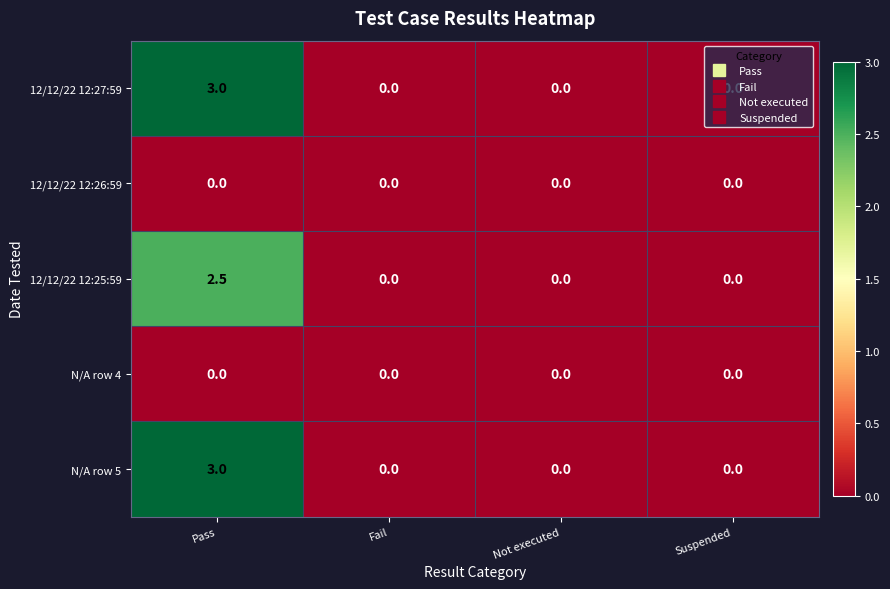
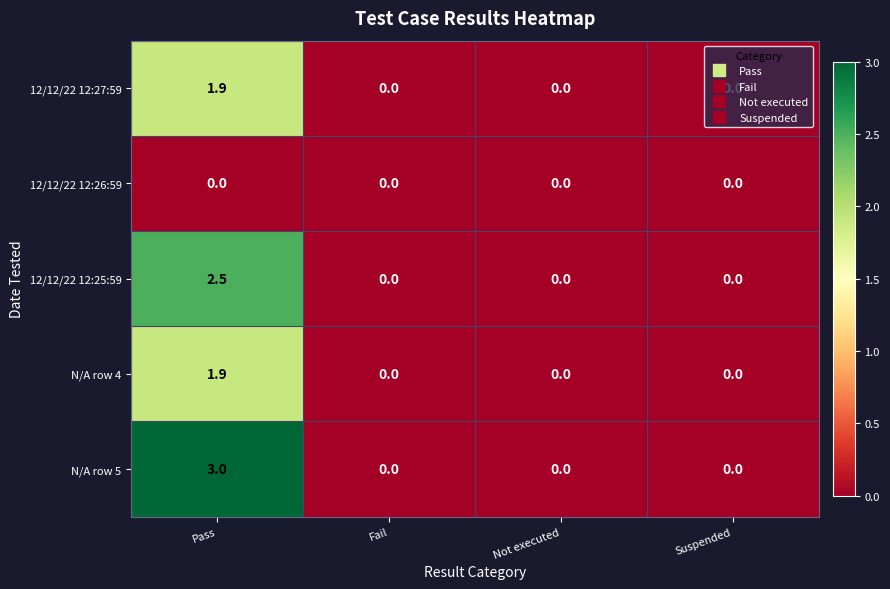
  {
    "12/12/22 12:27:59": {
-     "Pass": 3.0,
+     "Pass": 1.9,
      "Fail": 0.0,
      "Not executed": 0.0
    },
    "12/12/22 12:26:59": {
      "Pass": 0.0,
      "Fail": 0.0,
      "Not executed": 0.0,
      "Suspended": 0.0
    },
    "12/12/22 12:25:59": {
      "Pass": 2.5,
      "Fail": 0.0,
      "Not executed": 0.0,
      "Suspended": 0.0
    },
    "N/A row 4": {
-     "Pass": 0.0,
+     "Pass": 1.9,
      "Fail": 0.0,
      "Not executed": 0.0,
      "Suspended": 0.0
    },
    "N/A row 5": {
      "Pass": 3.0,
      "Fail": 0.0,
      "Not executed": 0.0,
      "Suspended": 0.0
    }
  }
